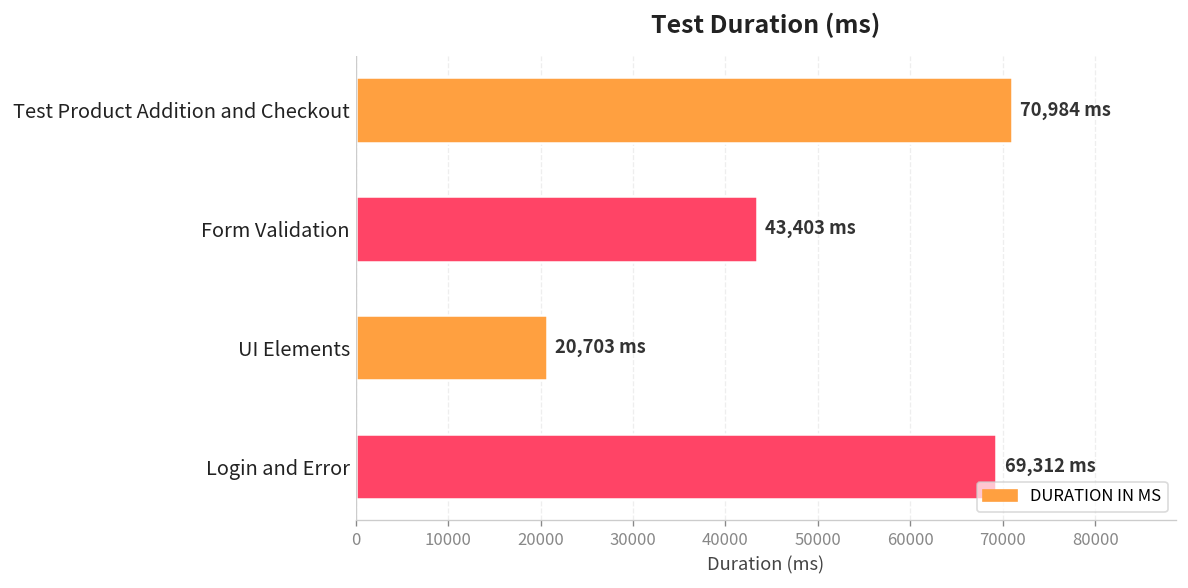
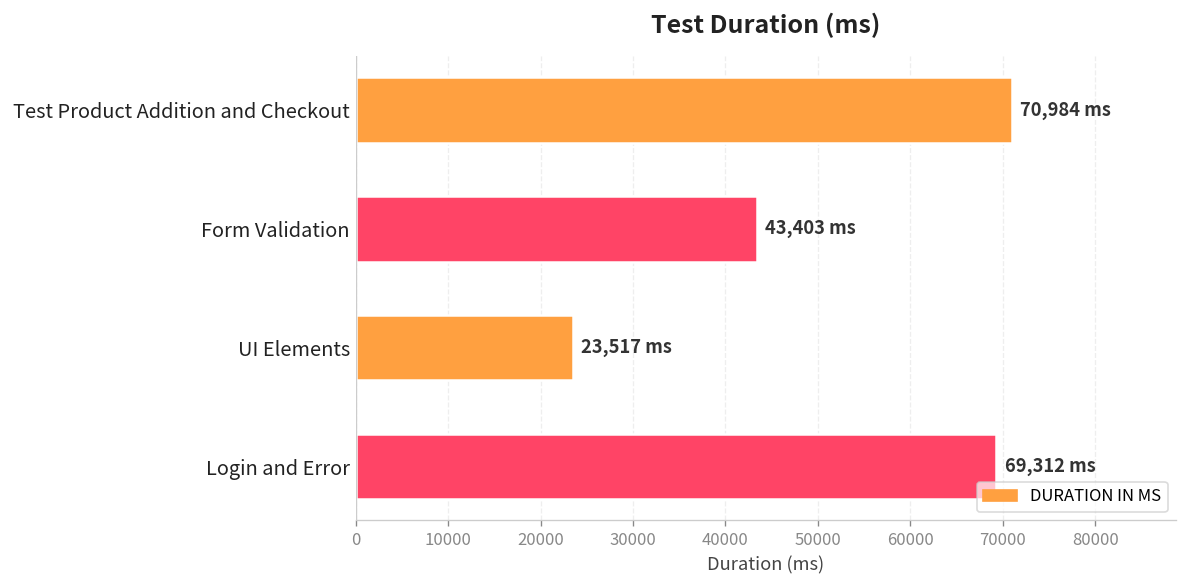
  {
    "Test Product Addition and Checkout": "70,984",
    "Form Validation": "43,403",
-   "UI Elements": "20,703",
+   "UI Elements": "23,517",
    "Login and Error": "69,312"
  }
